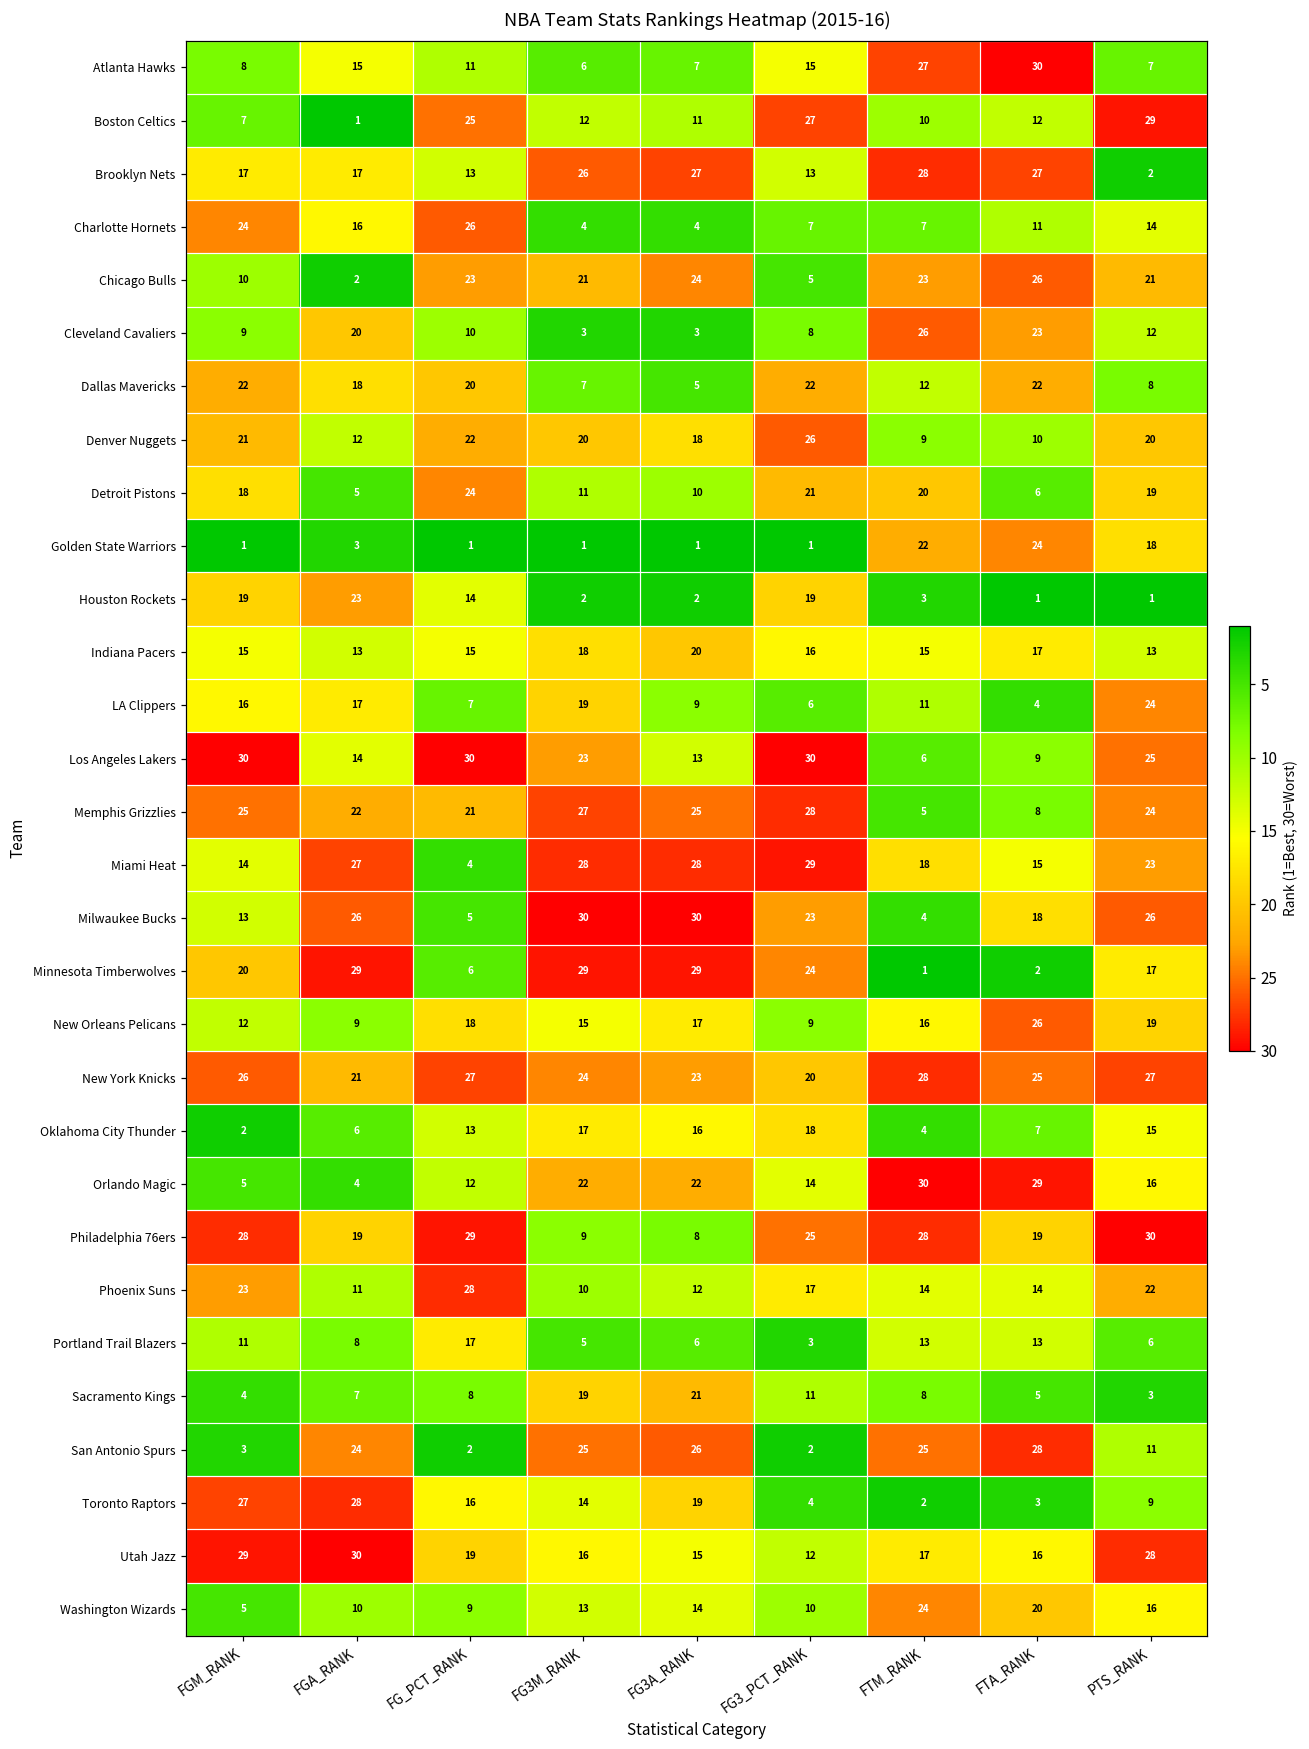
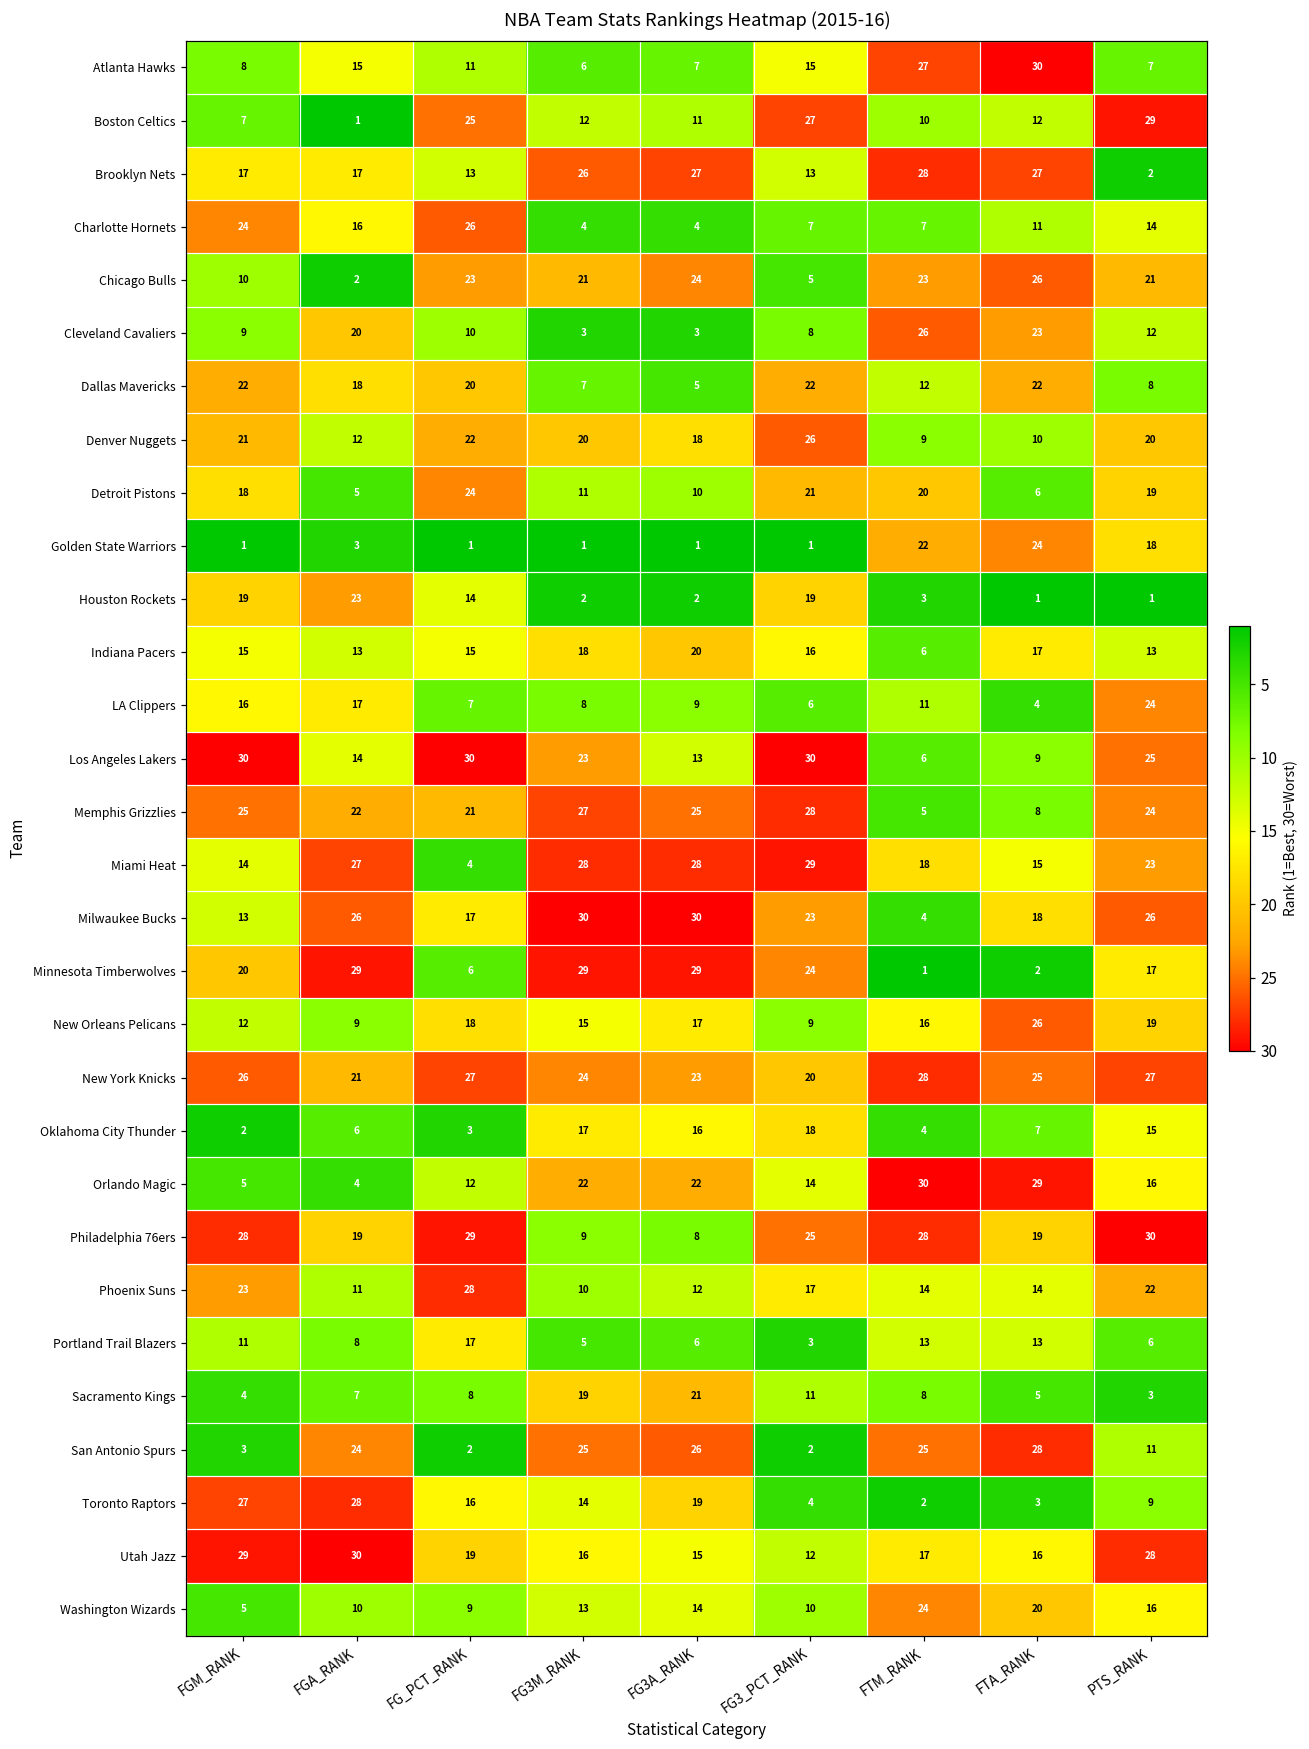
  {
    "Indiana Pacers": {
      "FGM_RANK": 15,
      "FGA_RANK": 13,
      "FG_PCT_RANK": 15,
      "FG3M_RANK": 18,
      "FG3A_RANK": 20,
      "FG3_PCT_RANK": 16,
-     "FTM_RANK": 15,
+     "FTM_RANK": 6,
      "FTA_RANK": 17,
      "PTS_RANK": 13
    },
    "LA Clippers": {
      "FGM_RANK": 16,
      "FGA_RANK": 17,
      "FG_PCT_RANK": 7,
-     "FG3M_RANK": 19,
+     "FG3M_RANK": 8,
      "FG3A_RANK": 9,
      "FG3_PCT_RANK": 6,
      "FTM_RANK": 11,
      "FTA_RANK": 4,
      "PTS_RANK": 24
    },
    "Milwaukee Bucks": {
      "FGM_RANK": 13,
      "FGA_RANK": 26,
-     "FG_PCT_RANK": 5,
+     "FG_PCT_RANK": 17,
      "FG3M_RANK": 30,
      "FG3A_RANK": 30,
      "FG3_PCT_RANK": 23,
      "FTM_RANK": 4,
      "FTA_RANK": 18,
      "PTS_RANK": 26
    },
    "Oklahoma City Thunder": {
      "FGM_RANK": 2,
      "FGA_RANK": 6,
-     "FG_PCT_RANK": 13,
+     "FG_PCT_RANK": 3,
      "FG3M_RANK": 17,
      "FG3A_RANK": 16,
      "FG3_PCT_RANK": 18,
      "FTM_RANK": 4,
      "FTA_RANK": 7,
      "PTS_RANK": 15
    }
  }
